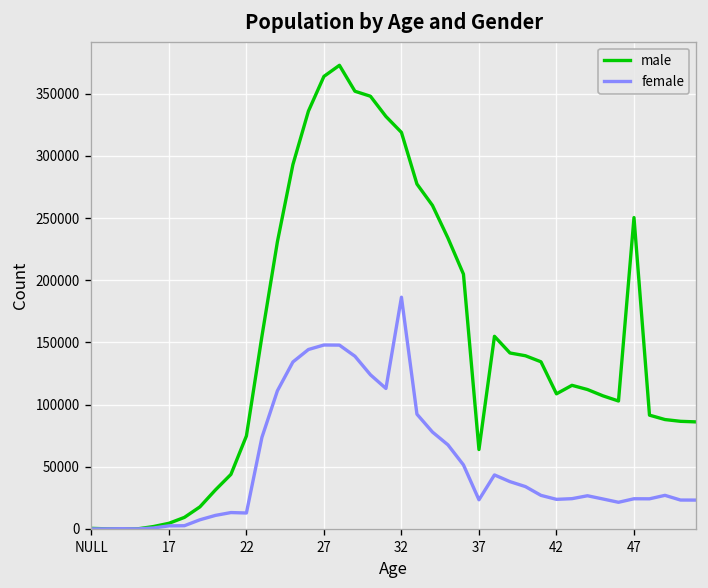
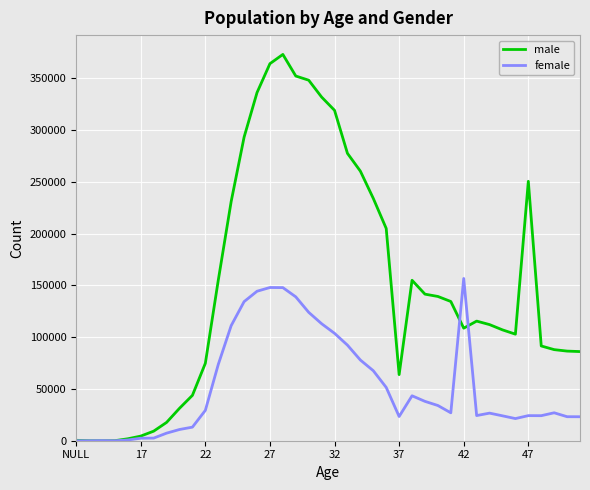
  {
    "male": {
      "22": 75000,
      "27": 364000,
      "32": 319000,
      "37": 64000,
      "42": 109000,
      "47": 250000
    },
    "female": {
-     "22": 13000,
+     "22": 29000,
      "27": 148000,
-     "32": 186000,
+     "32": 104000,
      "37": 23000,
-     "42": 24000,
+     "42": 157000,
      "47": 24000
    }
  }
